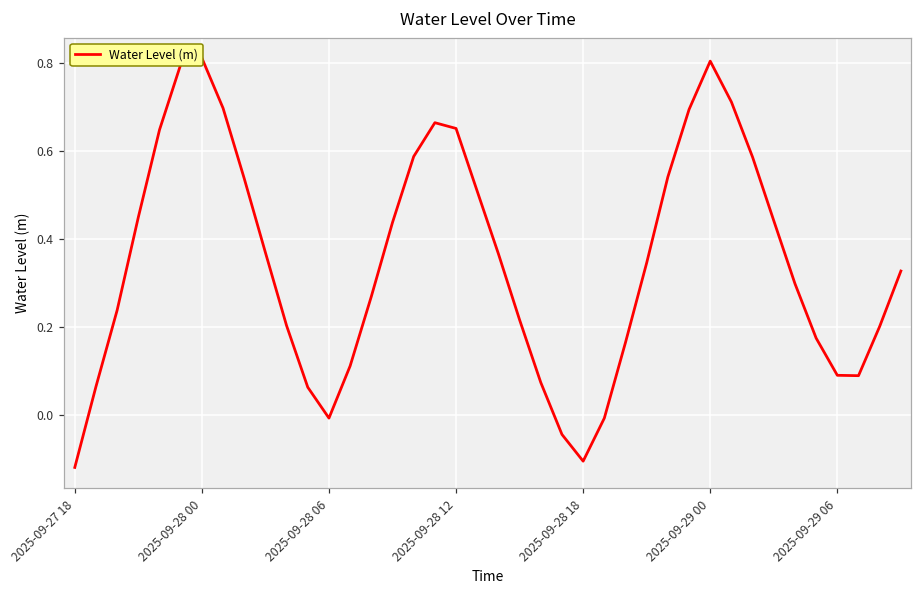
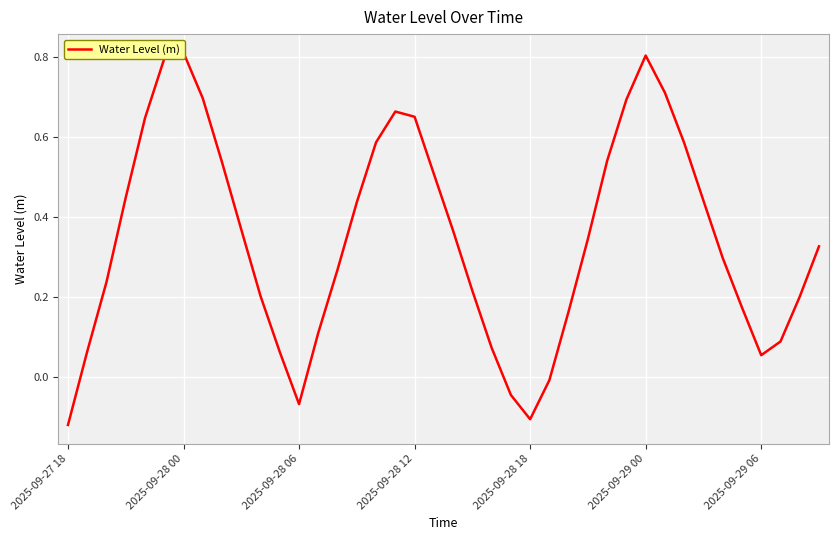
  {
    "2025-09-27 18": -0.12,
-   "2025-09-28 06": -0.01,
+   "2025-09-28 06": -0.07,
    "2025-09-28 12": 0.65,
    "2025-09-28 18": -0.10,
    "2025-09-29 00": 0.80,
-   "2025-09-29 06": 0.09
+   "2025-09-29 06": 0.06
  }
